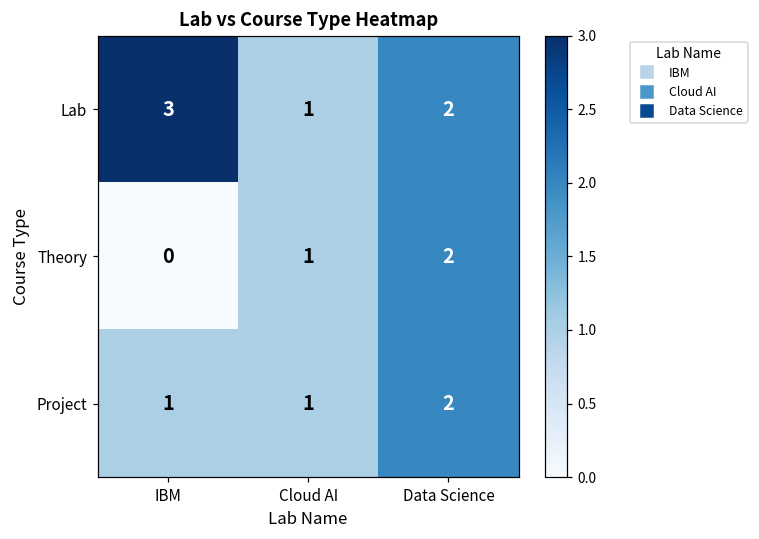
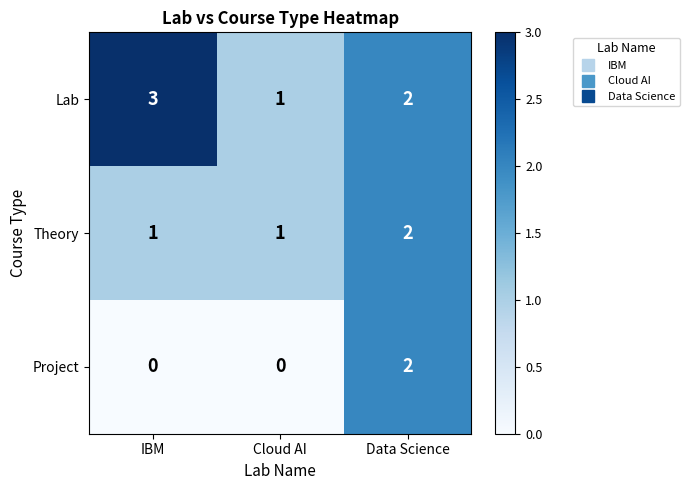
  {
    "Lab": {
      "IBM": 3,
      "Cloud AI": 1,
      "Data Science": 2
    },
    "Theory": {
-     "IBM": 0,
+     "IBM": 1,
      "Cloud AI": 1,
      "Data Science": 2
    },
    "Project": {
-     "IBM": 1,
-     "Cloud AI": 1,
+     "IBM": 0,
+     "Cloud AI": 0,
      "Data Science": 2
    }
  }
